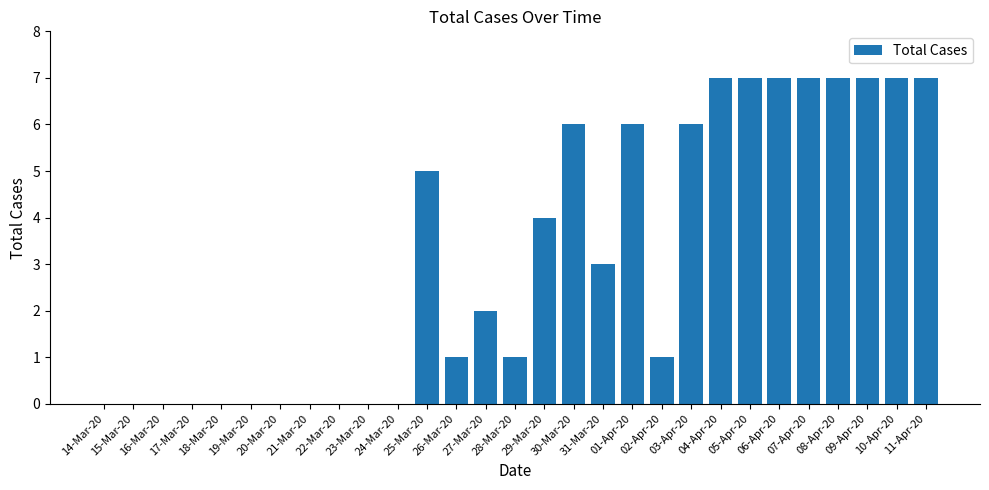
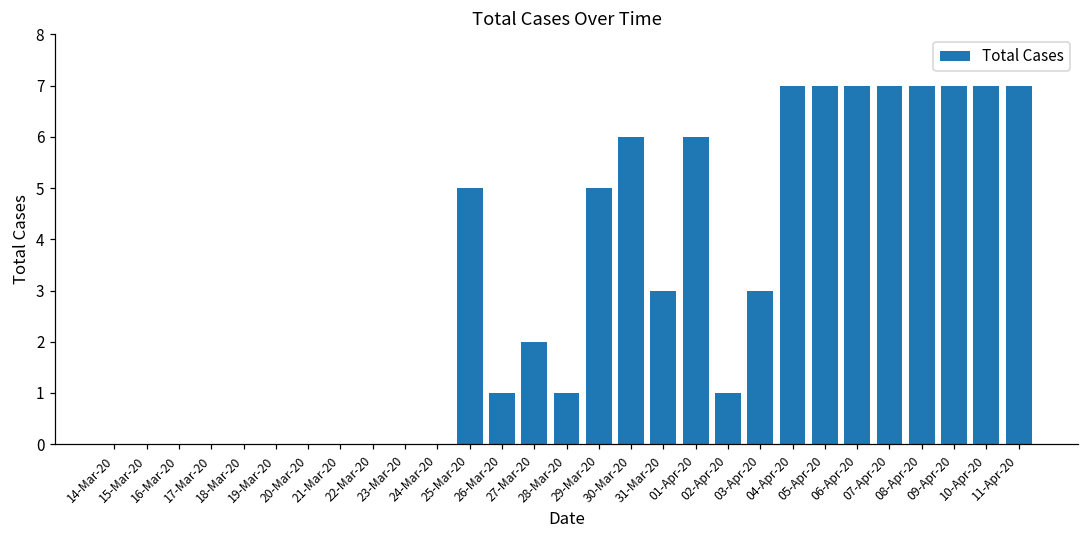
  {
    "14-Mar-20": 0,
    "15-Mar-20": 0,
    "16-Mar-20": 0,
    "17-Mar-20": 0,
    "18-Mar-20": 0,
    "19-Mar-20": 0,
    "20-Mar-20": 0,
    "21-Mar-20": 0,
    "22-Mar-20": 0,
    "23-Mar-20": 0,
    "24-Mar-20": 0,
    "25-Mar-20": 5,
    "26-Mar-20": 1,
    "27-Mar-20": 2,
    "28-Mar-20": 1,
-   "29-Mar-20": 4,
+   "29-Mar-20": 5,
    "30-Mar-20": 6,
    "31-Mar-20": 3,
    "01-Apr-20": 6,
    "02-Apr-20": 1,
-   "03-Apr-20": 6,
+   "03-Apr-20": 3,
    "04-Apr-20": 7,
    "05-Apr-20": 7,
    "06-Apr-20": 7,
    "07-Apr-20": 7,
    "08-Apr-20": 7,
    "09-Apr-20": 7,
    "10-Apr-20": 7,
    "11-Apr-20": 7
  }
